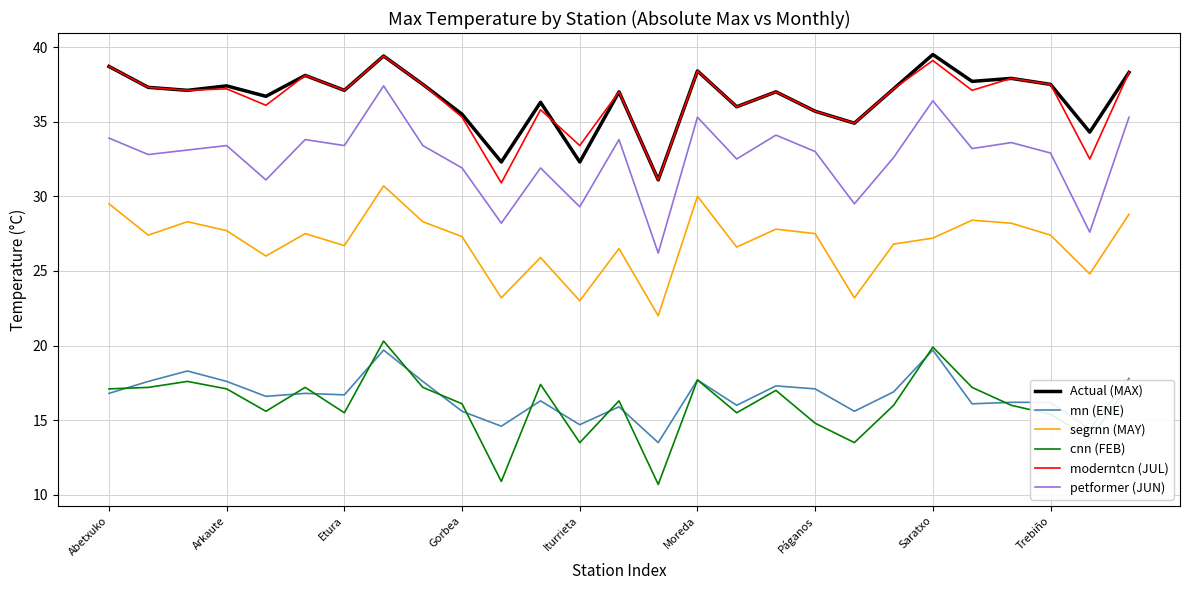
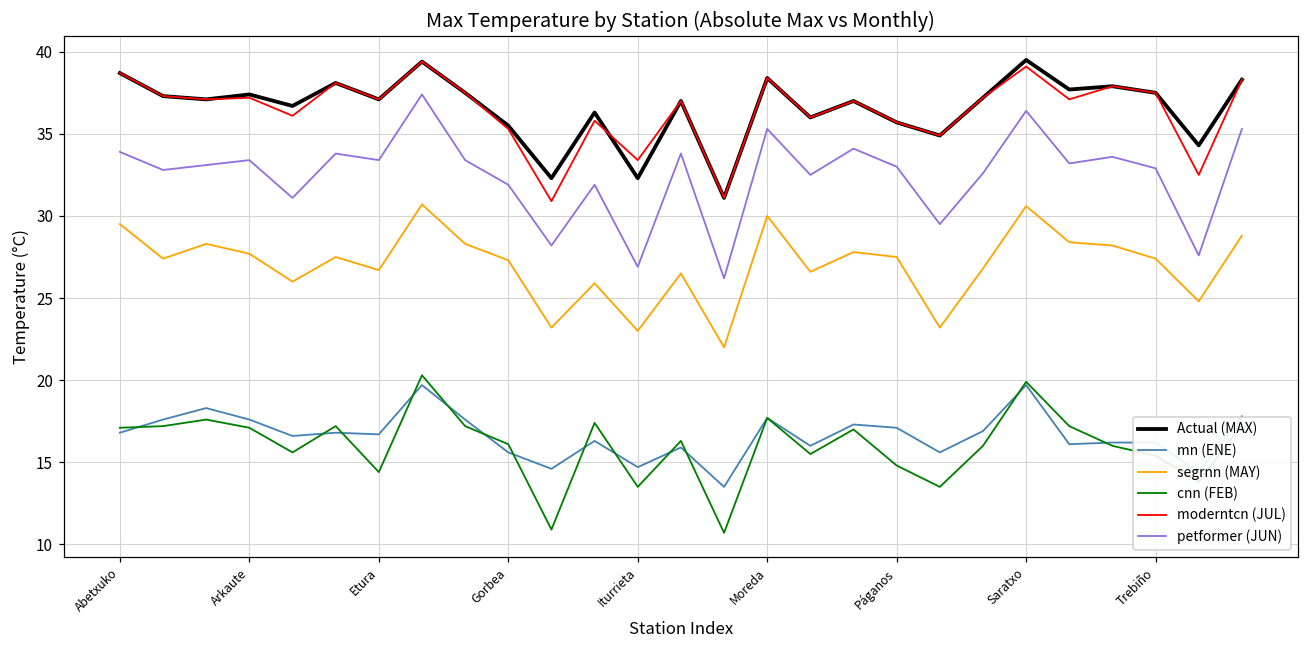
  {
    "Actual (MAX)": {
      "Arkaute": 37.4,
      "Gorbea": 35.5,
      "Iturrieta": 32.3,
      "Saratxo": 39.5
    },
    "mn (ENE)": {
      "Abetxuko": 16.8,
      "Arkaute": 17.6,
      "Etura": 16.7,
      "Gorbea": 15.6,
      "Iturrieta": 14.7,
      "Páganos": 17.1,
      "Saratxo": 19.7
    },
    "segrnn (MAY)": {
      "Abetxuko": 29.5,
      "Arkaute": 27.7,
      "Etura": 26.7,
      "Gorbea": 27.3,
      "Iturrieta": 23.0,
      "Moreda": 30.0,
      "Páganos": 27.5,
-     "Saratxo": 27.2,
+     "Saratxo": 30.6,
      "Trebiño": 27.4
    },
    "cnn (FEB)": {
      "Abetxuko": 17.1,
      "Arkaute": 17.1,
-     "Etura": 15.5,
+     "Etura": 14.4,
      "Gorbea": 16.1,
      "Iturrieta": 13.5,
      "Páganos": 14.8,
      "Saratxo": 19.9
    },
    "moderntcn (JUL)": {
      "Arkaute": 37.2,
      "Gorbea": 35.3,
      "Iturrieta": 33.4,
      "Saratxo": 39.1
    },
    "petformer (JUN)": {
      "Abetxuko": 33.9,
      "Arkaute": 33.4,
      "Etura": 33.4,
      "Gorbea": 31.9,
-     "Iturrieta": 29.3,
+     "Iturrieta": 26.9,
      "Moreda": 35.3,
      "Páganos": 33.0,
      "Saratxo": 36.4,
      "Trebiño": 32.9
    }
  }
